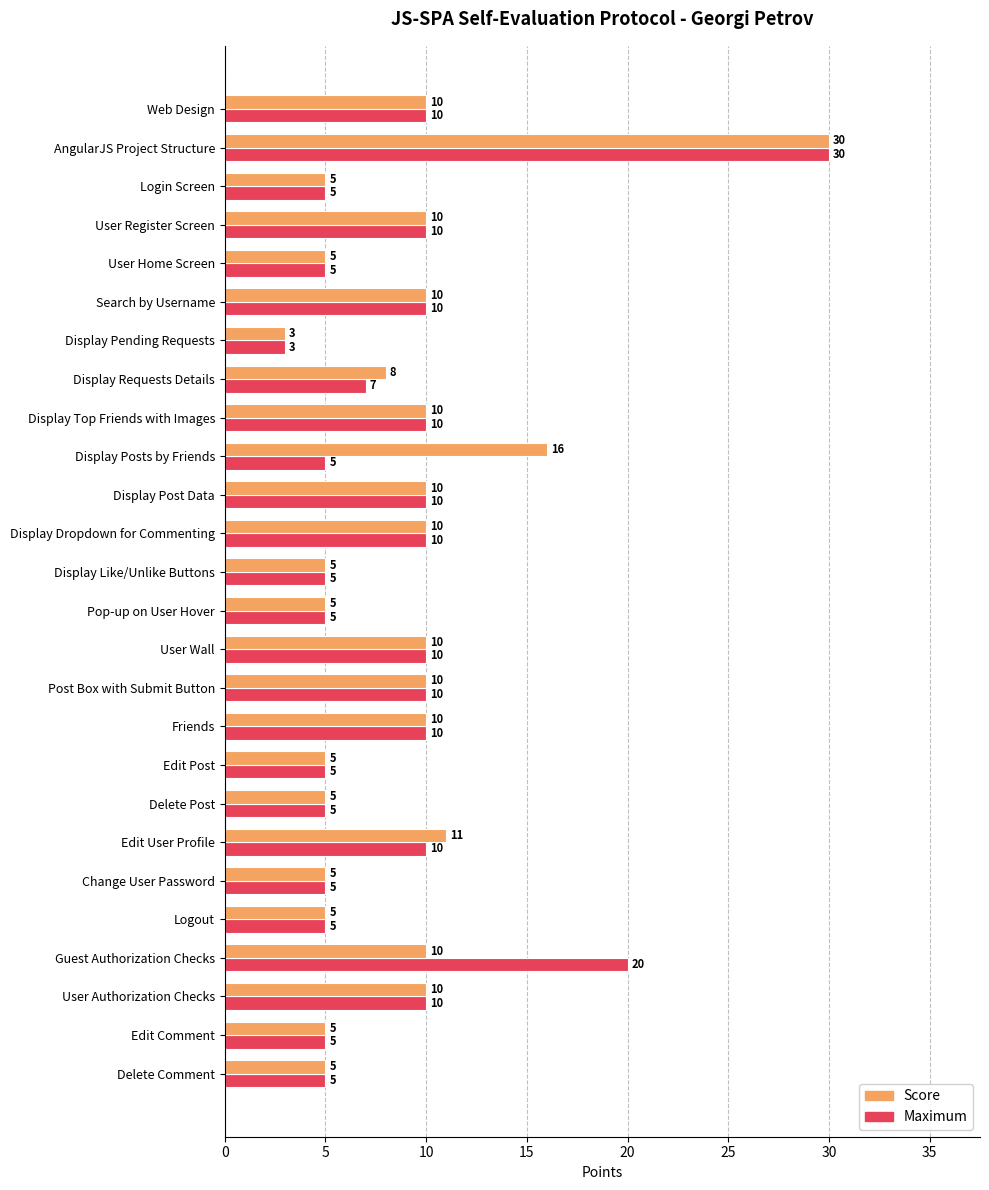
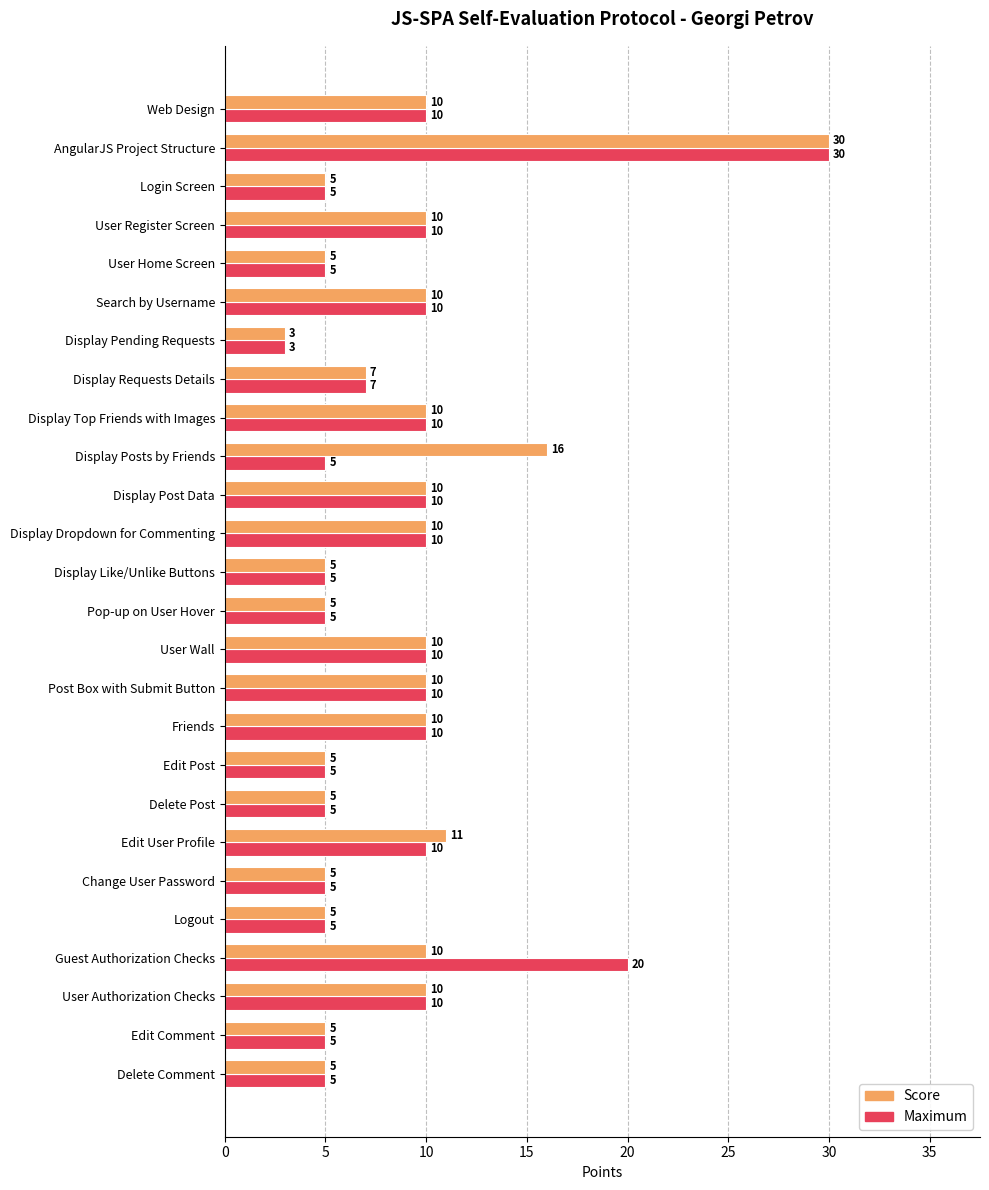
  {
    "Maximum": {
      "Web Design": 10,
      "AngularJS Project Structure": 30,
      "Login Screen": 5,
      "User Register Screen": 10,
      "User Home Screen": 5,
      "Search by Username": 10,
      "Display Pending Requests": 3,
      "Display Requests Details": 7,
      "Display Top Friends with Images": 10,
      "Display Posts by Friends": 5,
      "Display Post Data": 10,
      "Display Dropdown for Commenting": 10,
      "Display Like/Unlike Buttons": 5,
      "Pop-up on User Hover": 5,
      "User Wall": 10,
      "Post Box with Submit Button": 10,
      "Friends": 10,
      "Edit Post": 5,
      "Delete Post": 5,
      "Edit User Profile": 10,
      "Change User Password": 5,
      "Logout": 5,
      "Guest Authorization Checks": 20,
      "User Authorization Checks": 10,
      "Edit Comment": 5,
      "Delete Comment": 5
    },
    "Score": {
      "Web Design": 10,
      "AngularJS Project Structure": 30,
      "Login Screen": 5,
      "User Register Screen": 10,
      "User Home Screen": 5,
      "Search by Username": 10,
      "Display Pending Requests": 3,
-     "Display Requests Details": 8,
+     "Display Requests Details": 7,
      "Display Top Friends with Images": 10,
      "Display Posts by Friends": 16,
      "Display Post Data": 10,
      "Display Dropdown for Commenting": 10,
      "Display Like/Unlike Buttons": 5,
      "Pop-up on User Hover": 5,
      "User Wall": 10,
      "Post Box with Submit Button": 10,
      "Friends": 10,
      "Edit Post": 5,
      "Delete Post": 5,
      "Edit User Profile": 11,
      "Change User Password": 5,
      "Logout": 5,
      "Guest Authorization Checks": 10,
      "User Authorization Checks": 10,
      "Edit Comment": 5,
      "Delete Comment": 5
    }
  }
